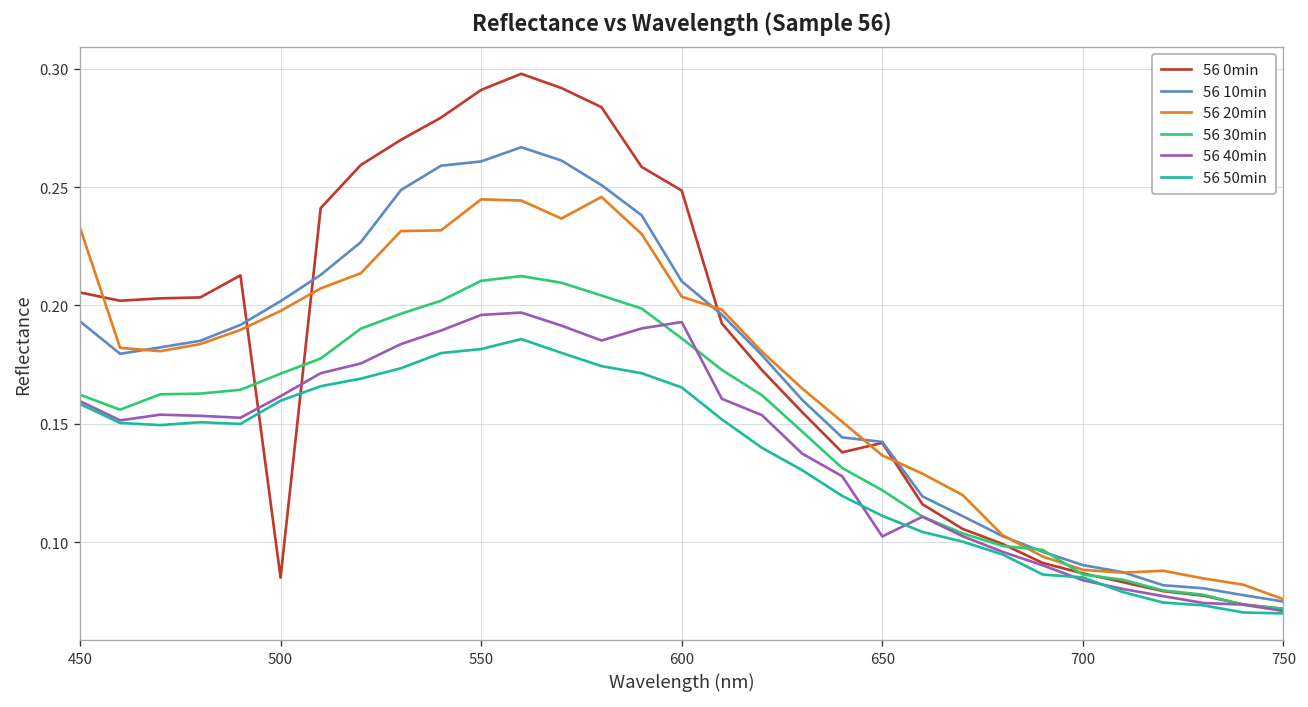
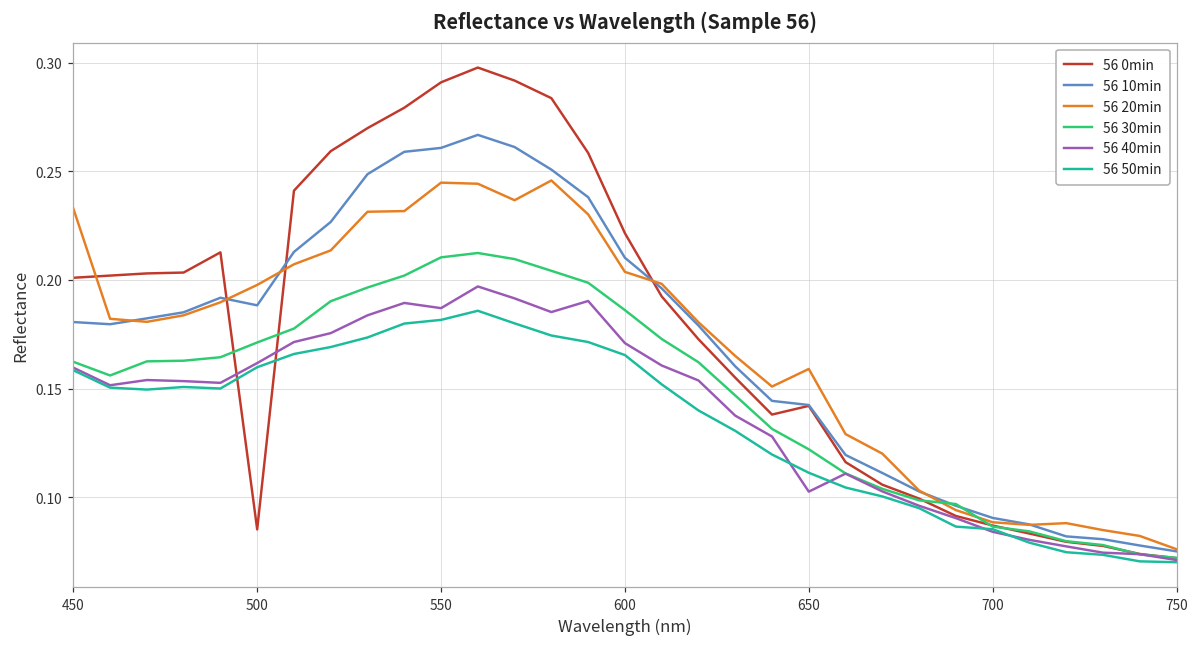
  {
    "56 0min": {
-     "450": 0.206,
+     "450": 0.201,
      "500": 0.085,
      "550": 0.291,
-     "600": 0.249
+     "600": 0.222
    },
    "56 10min": {
-     "450": 0.193,
-     "500": 0.202,
+     "450": 0.181,
+     "500": 0.188,
      "550": 0.261,
      "600": 0.210,
      "700": 0.090
    },
    "56 20min": {
      "450": 0.233,
      "500": 0.198,
      "550": 0.245,
      "600": 0.204,
-     "650": 0.137,
+     "650": 0.159,
      "700": 0.088
    },
    "56 40min": {
      "500": 0.162,
-     "550": 0.196,
-     "600": 0.193,
+     "550": 0.187,
+     "600": 0.171,
      "650": 0.103
    }
  }
